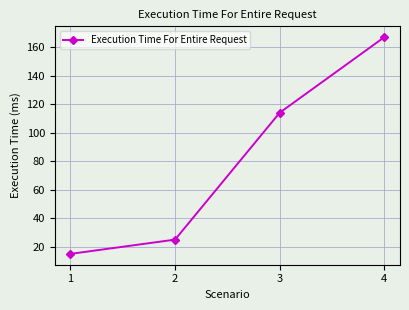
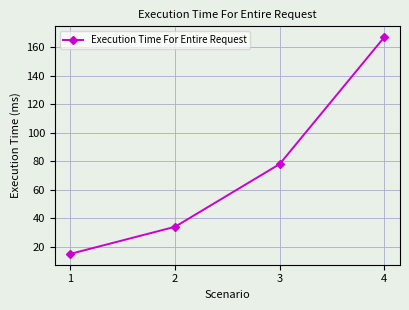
  {
    "1": 15,
-   "2": 25,
-   "3": 114,
+   "2": 34,
+   "3": 78,
    "4": 167
  }
